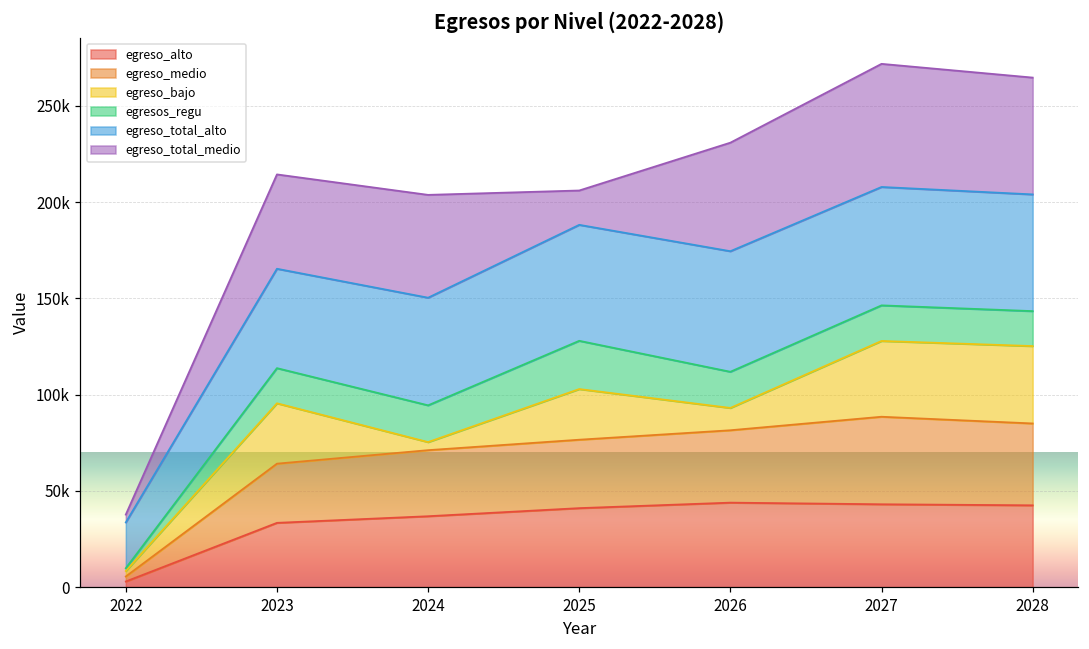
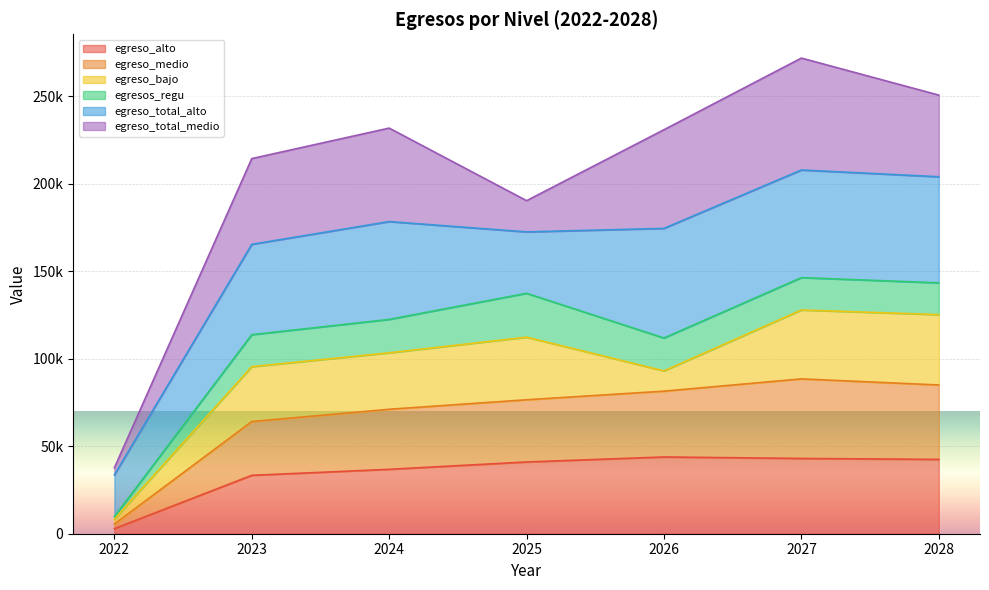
  {
    "egreso_bajo": {
      "2023": 31000,
-     "2024": 4000,
-     "2025": 26000,
+     "2024": 32000,
+     "2025": 36000,
      "2026": 12000,
      "2027": 39000,
      "2028": 40000
    },
    "egresos_regu": {
      "2023": 18000,
      "2024": 19000,
      "2025": 25000,
      "2026": 19000,
      "2027": 18000,
      "2028": 18000
    },
    "egreso_total_alto": {
      "2022": 24000,
      "2023": 52000,
      "2024": 56000,
-     "2025": 60000,
+     "2025": 35000,
      "2026": 63000,
      "2027": 61000,
      "2028": 61000
    },
    "egreso_total_medio": {
      "2022": 4000,
      "2023": 49000,
      "2024": 53000,
      "2025": 18000,
      "2026": 56000,
      "2027": 64000,
-     "2028": 61000
+     "2028": 47000
    }
  }
